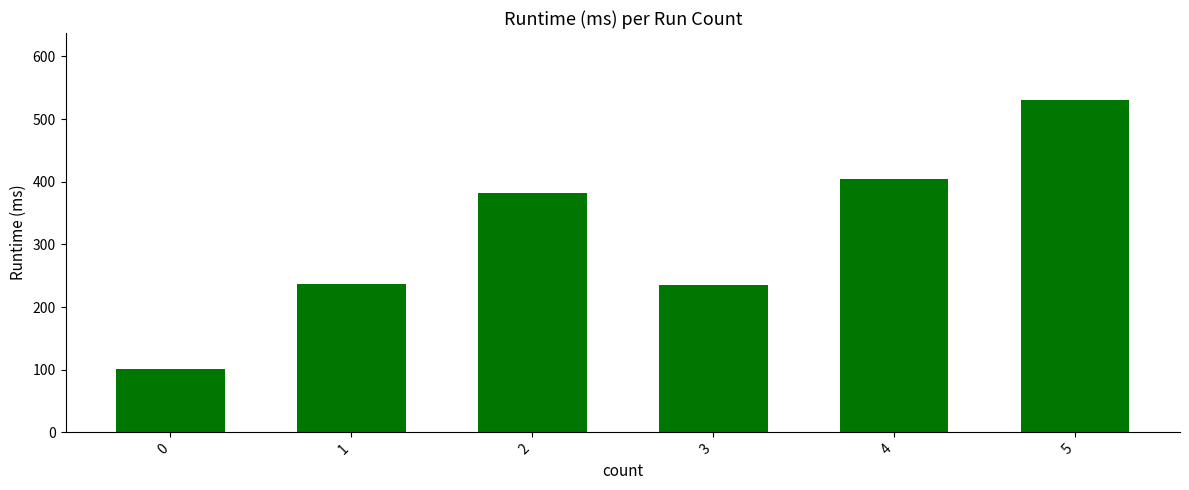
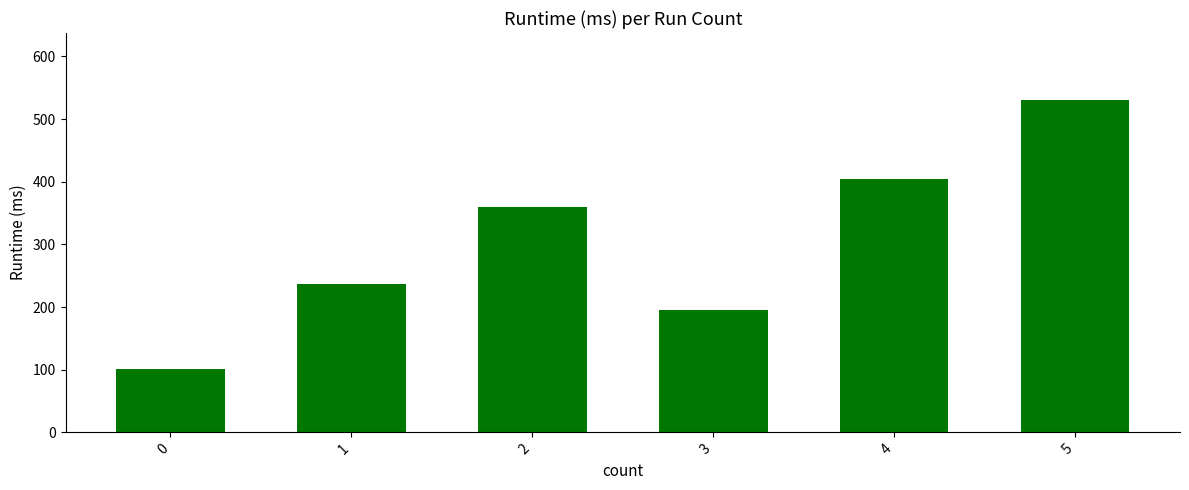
  {
    "0": 100,
    "1": 240,
-   "2": 380,
-   "3": 230,
+   "2": 360,
+   "3": 200,
    "4": 400,
    "5": 530
  }
